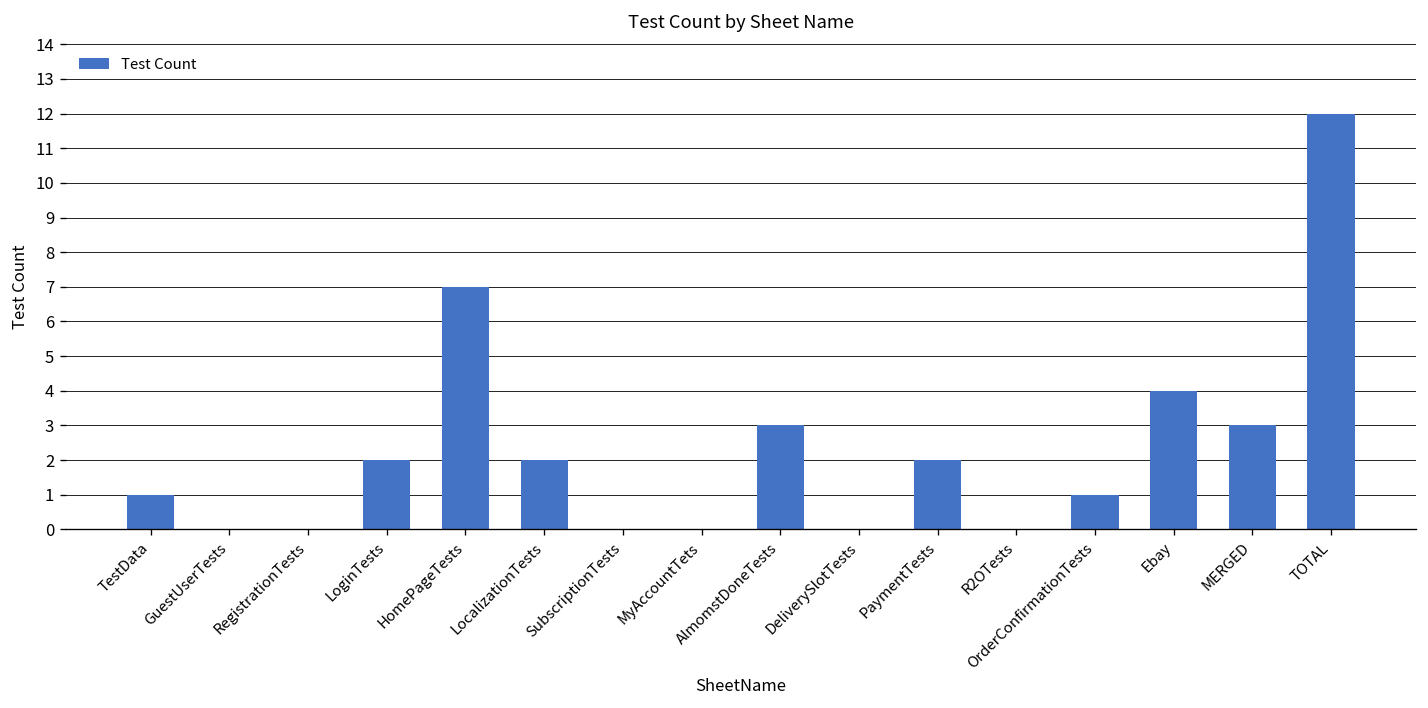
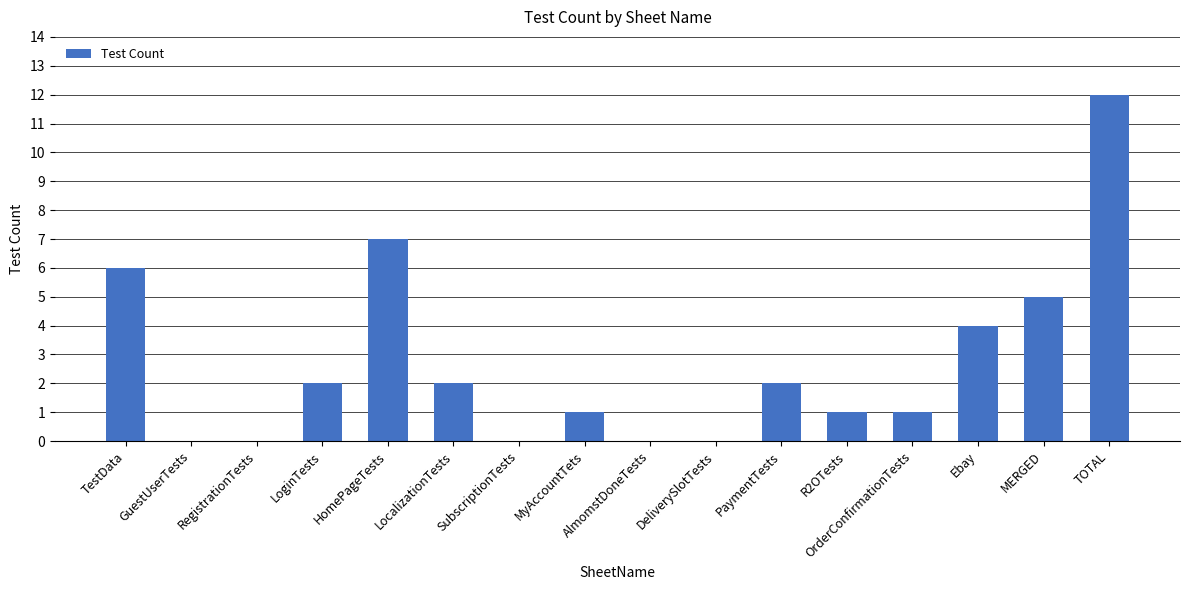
  {
-   "TestData": 1,
+   "TestData": 6,
    "GuestUserTests": 0,
    "RegistrationTests": 0,
    "LoginTests": 2,
    "HomePageTests": 7,
    "LocalizationTests": 2,
    "SubscriptionTests": 0,
-   "MyAccountTets": 0,
-   "AlmomstDoneTests": 3,
+   "MyAccountTets": 1,
+   "AlmomstDoneTests": 0,
    "DeliverySlotTests": 0,
    "PaymentTests": 2,
-   "R2OTests": 0,
+   "R2OTests": 1,
    "OrderConfirmationTests": 1,
    "Ebay": 4,
-   "MERGED": 3,
+   "MERGED": 5,
    "TOTAL": 12
  }
